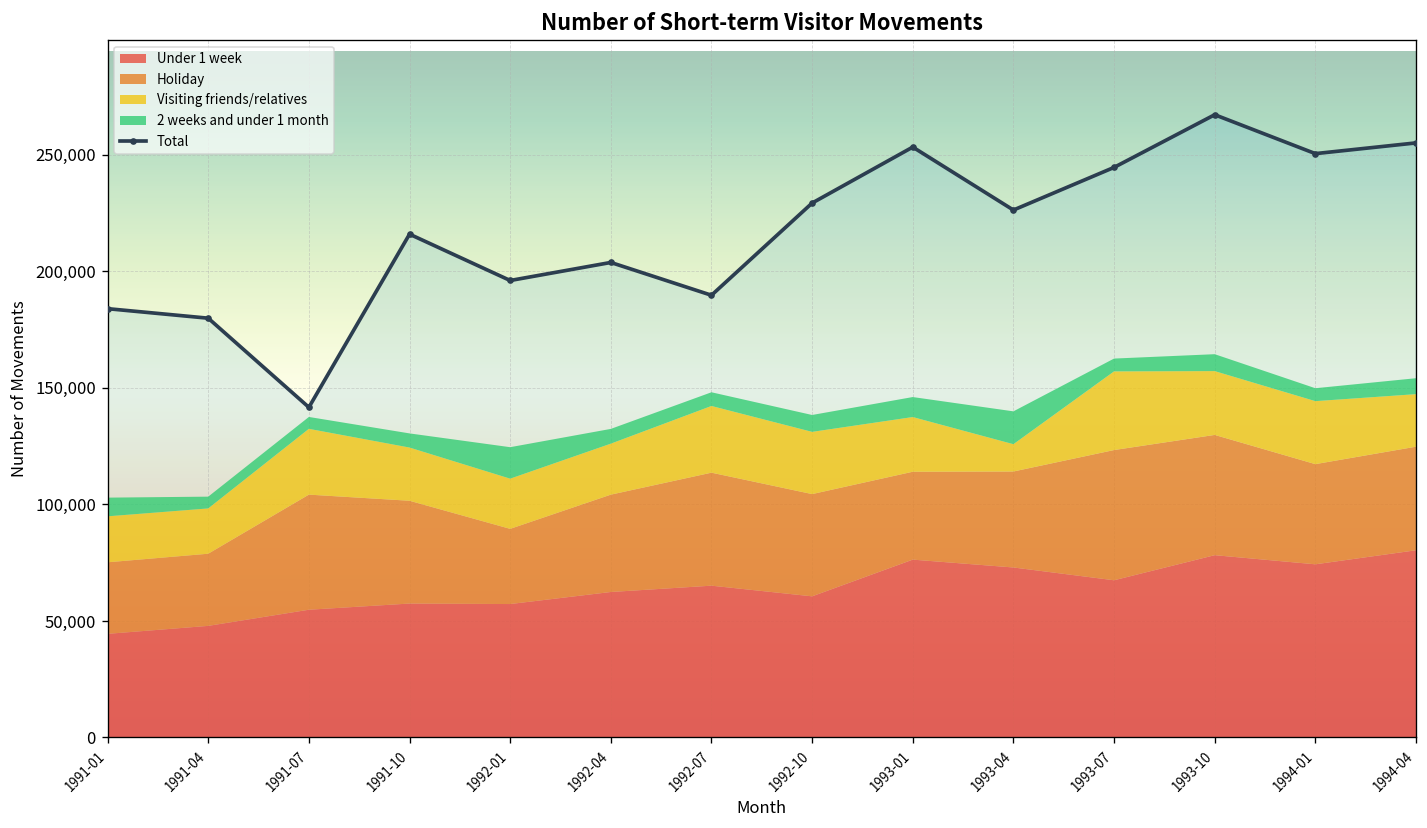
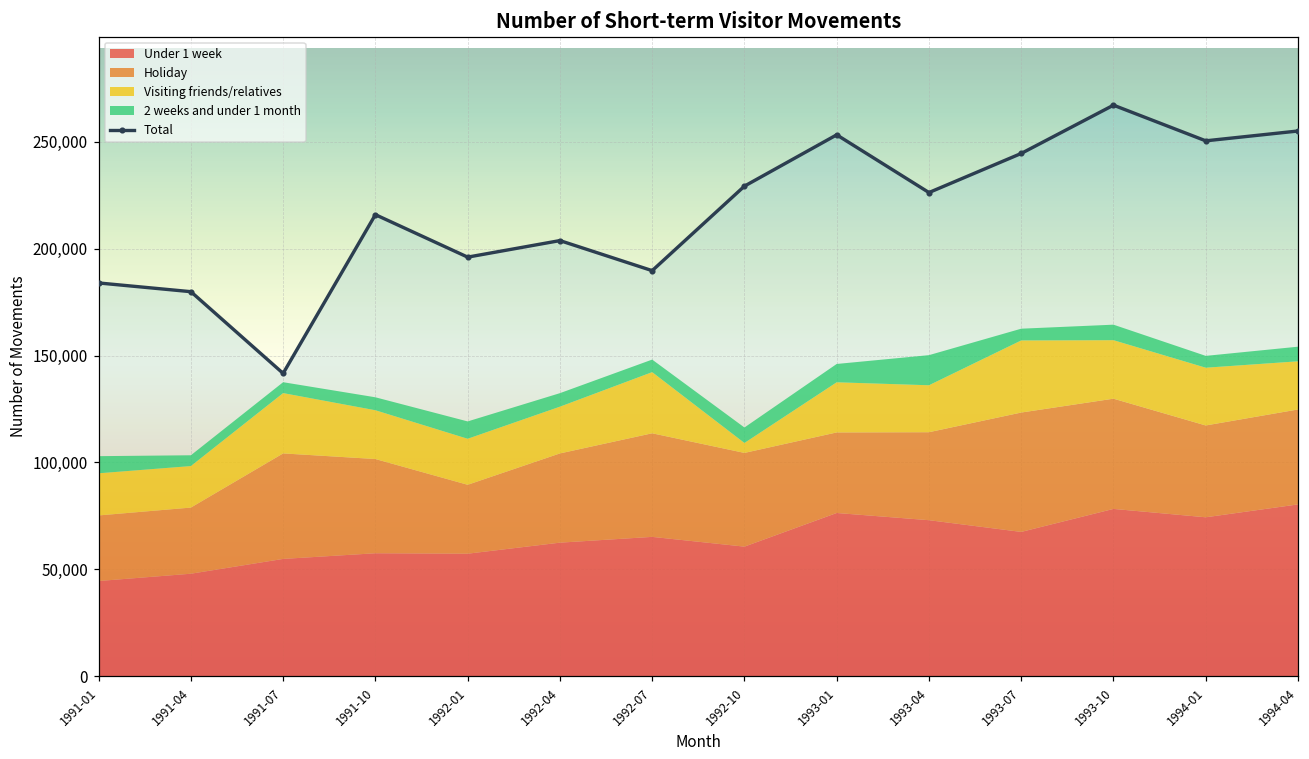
  {
    "Visiting friends/relatives": {
      "1991-01": "20,000",
      "1991-04": "19,000",
      "1991-07": "28,000",
      "1991-10": "23,000",
      "1992-01": "22,000",
      "1992-04": "22,000",
      "1992-07": "29,000",
-     "1992-10": "27,000",
+     "1992-10": "5,000",
      "1993-01": "23,000",
-     "1993-04": "12,000",
+     "1993-04": "22,000",
      "1993-07": "34,000",
      "1993-10": "27,000",
      "1994-01": "27,000",
      "1994-04": "23,000"
    },
    "2 weeks and under 1 month": {
      "1991-01": "8,000",
      "1991-04": "5,000",
      "1991-07": "5,000",
      "1991-10": "6,000",
-     "1992-01": "14,000",
+     "1992-01": "8,000",
      "1992-04": "6,000",
      "1992-07": "6,000",
      "1992-10": "7,000",
      "1993-01": "9,000",
      "1993-04": "14,000",
      "1993-07": "6,000",
      "1993-10": "7,000",
      "1994-01": "6,000",
      "1994-04": "7,000"
    },
    "Total": {
      "1991-01": "184,000",
      "1991-04": "180,000",
      "1991-07": "142,000",
      "1991-10": "216,000",
      "1992-01": "196,000",
      "1992-04": "204,000",
      "1992-07": "190,000",
      "1992-10": "229,000",
      "1993-01": "253,000",
      "1993-04": "226,000",
      "1993-07": "245,000",
      "1993-10": "267,000",
      "1994-01": "251,000",
      "1994-04": "255,000"
    }
  }
